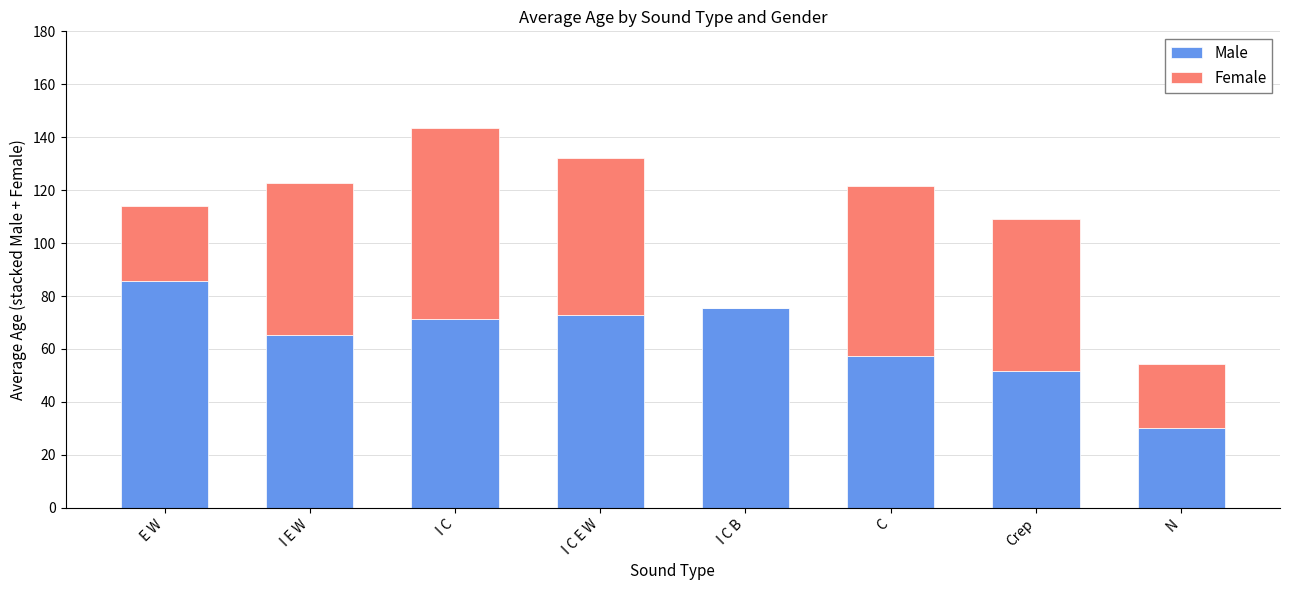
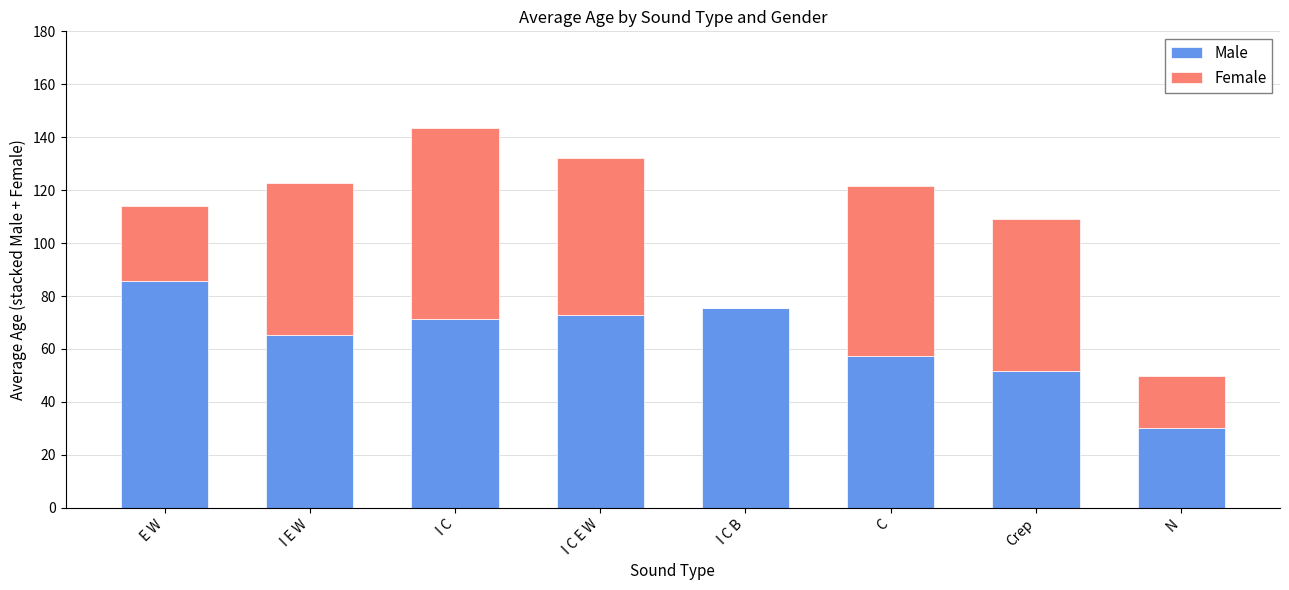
  {
    "Male": {
      "E W": 86,
      "I E W": 65,
      "I C": 72,
      "I C E W": 73,
      "I C B": 76,
      "C": 57,
      "Crep": 52,
      "N": 30
    },
    "Female": {
      "E W": 28,
      "I E W": 57,
      "I C": 72,
      "I C E W": 59,
      "I C B": 0,
      "C": 64,
      "Crep": 58,
-     "N": 25
+     "N": 20
    }
  }
